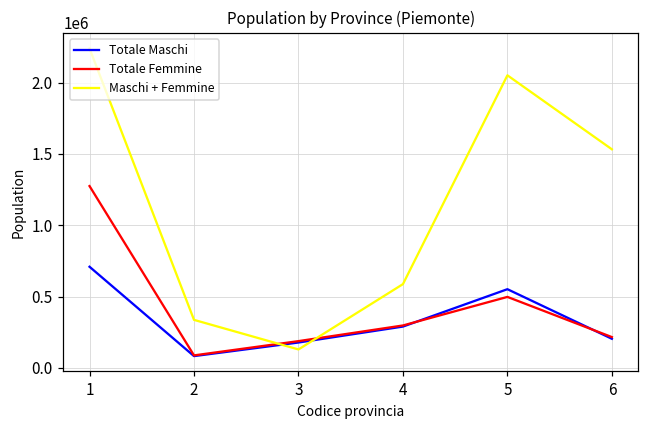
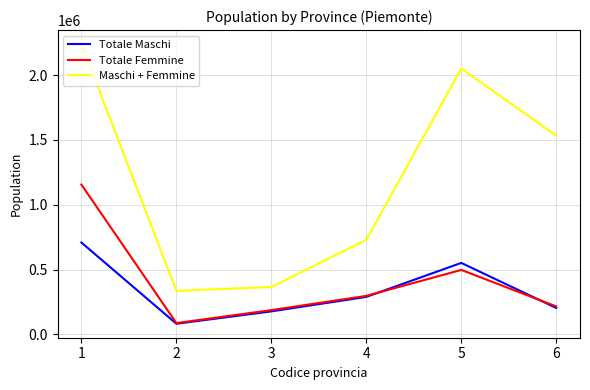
  {
    "Totale Maschi": {
      "1": 710000,
      "5": 550000
    },
    "Totale Femmine": {
-     "1": 1270000,
+     "1": 1160000,
      "5": 500000
    },
    "Maschi + Femmine": {
      "2": 340000,
-     "3": 130000,
-     "4": 590000,
+     "3": 370000,
+     "4": 730000,
      "5": 2050000,
      "6": 1530000
    }
  }
